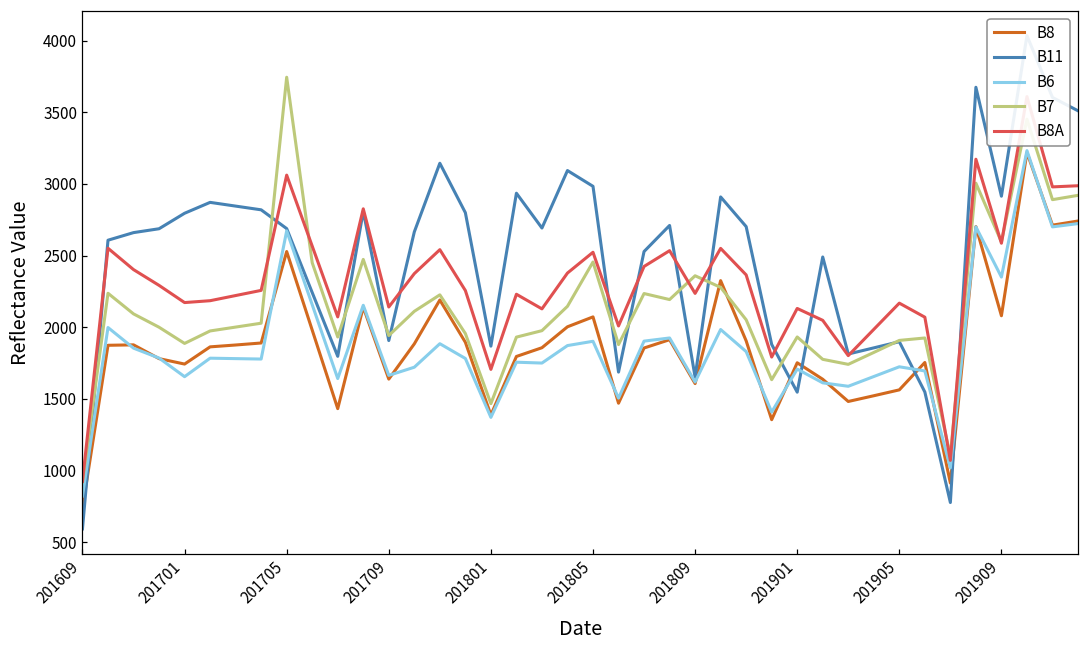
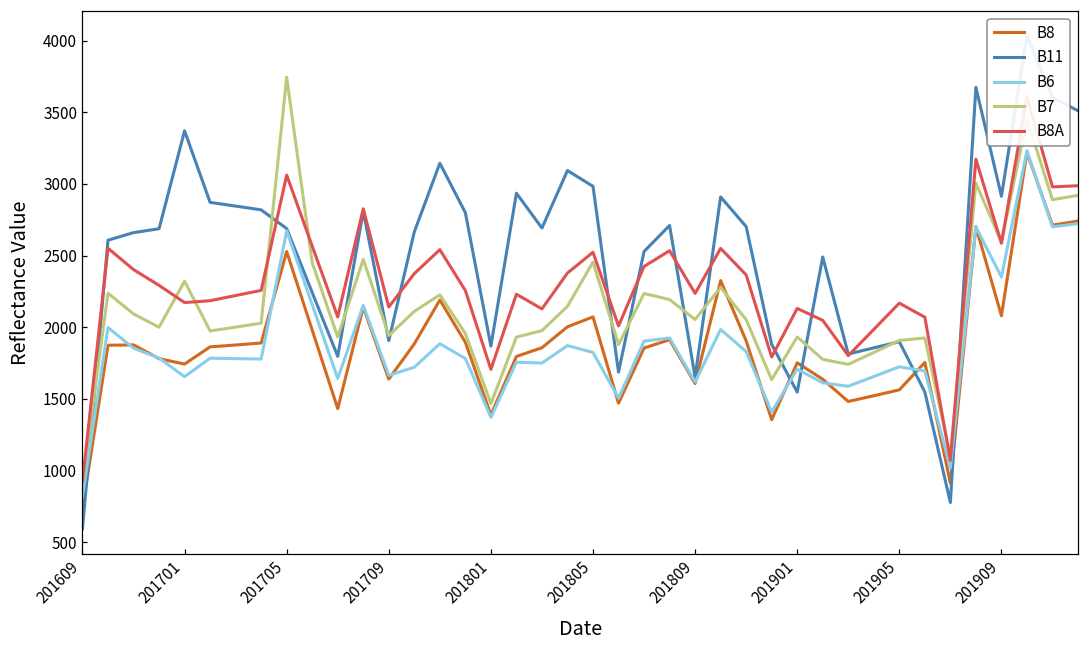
  {
    "B11": {
      "201609": 590,
-     "201701": 2800,
+     "201701": 3370,
      "201709": 1910,
      "201801": 1870,
      "201805": 2980,
      "201809": 1650,
      "201901": 1550,
      "201909": 2910
    },
    "B6": {
      "201609": 820,
      "201701": 1660,
      "201709": 1660,
-     "201805": 1900,
+     "201805": 1820,
      "201901": 1710,
      "201905": 1720,
      "201909": 2350
    },
    "B7": {
-     "201701": 1890,
+     "201701": 2320,
      "201705": 3740,
      "201709": 1940,
      "201801": 1470,
      "201805": 2460,
-     "201809": 2360,
+     "201809": 2050,
      "201901": 1930
    }
  }
